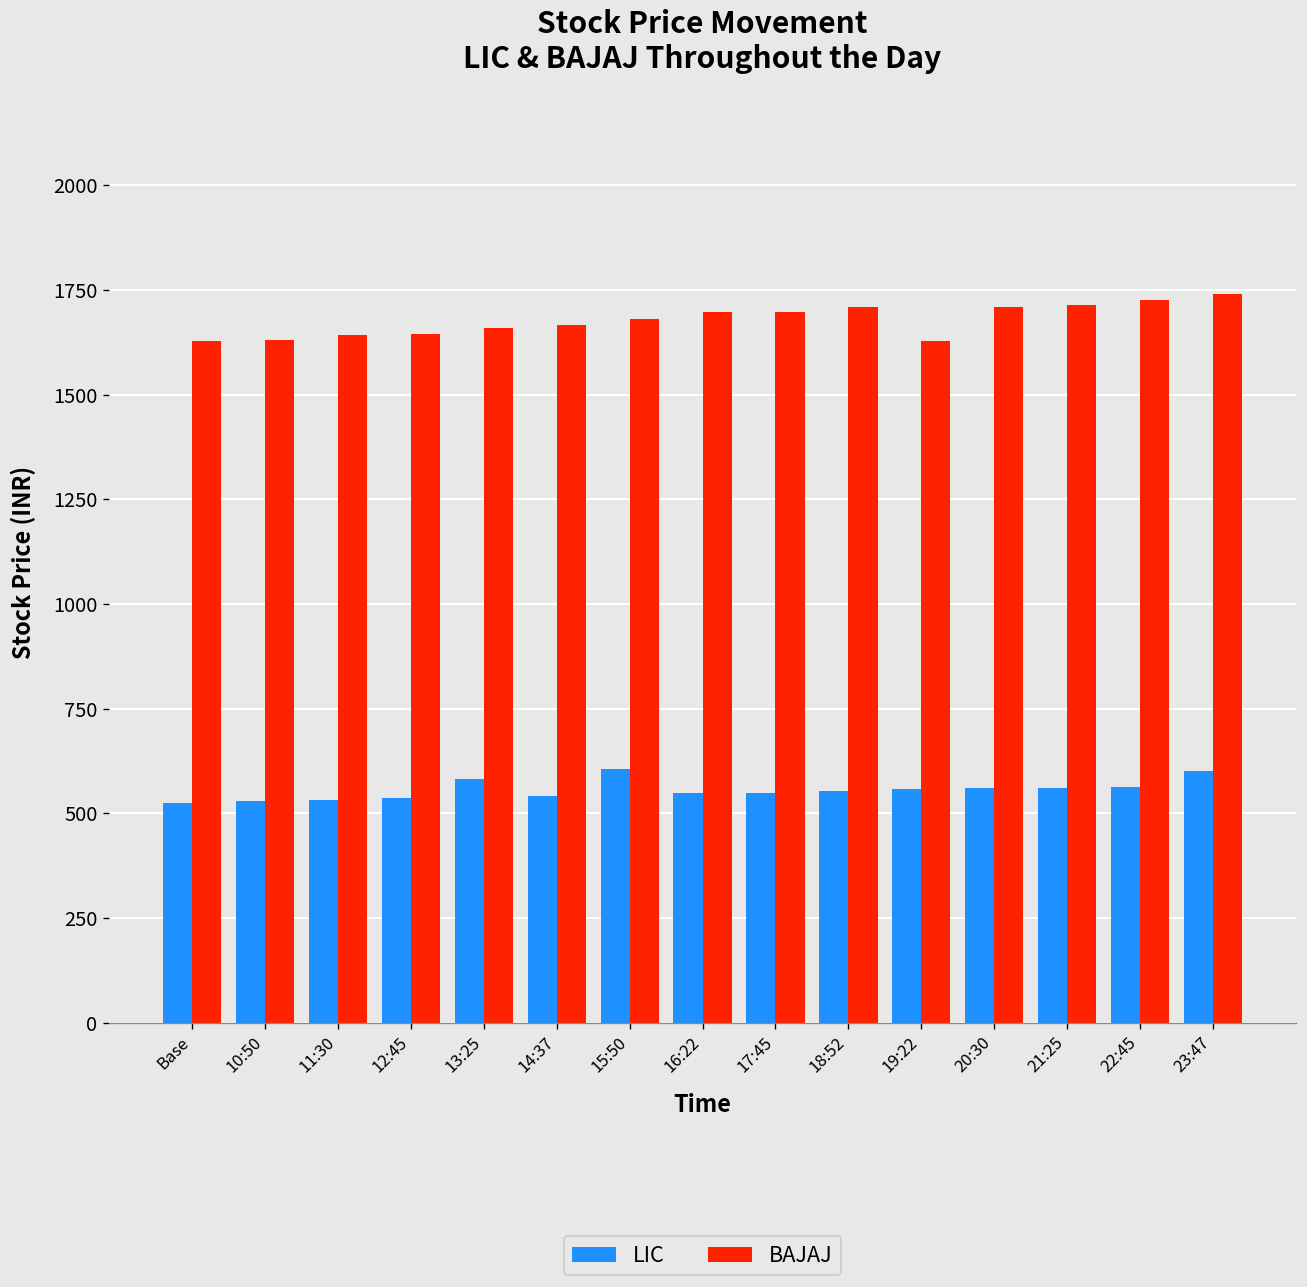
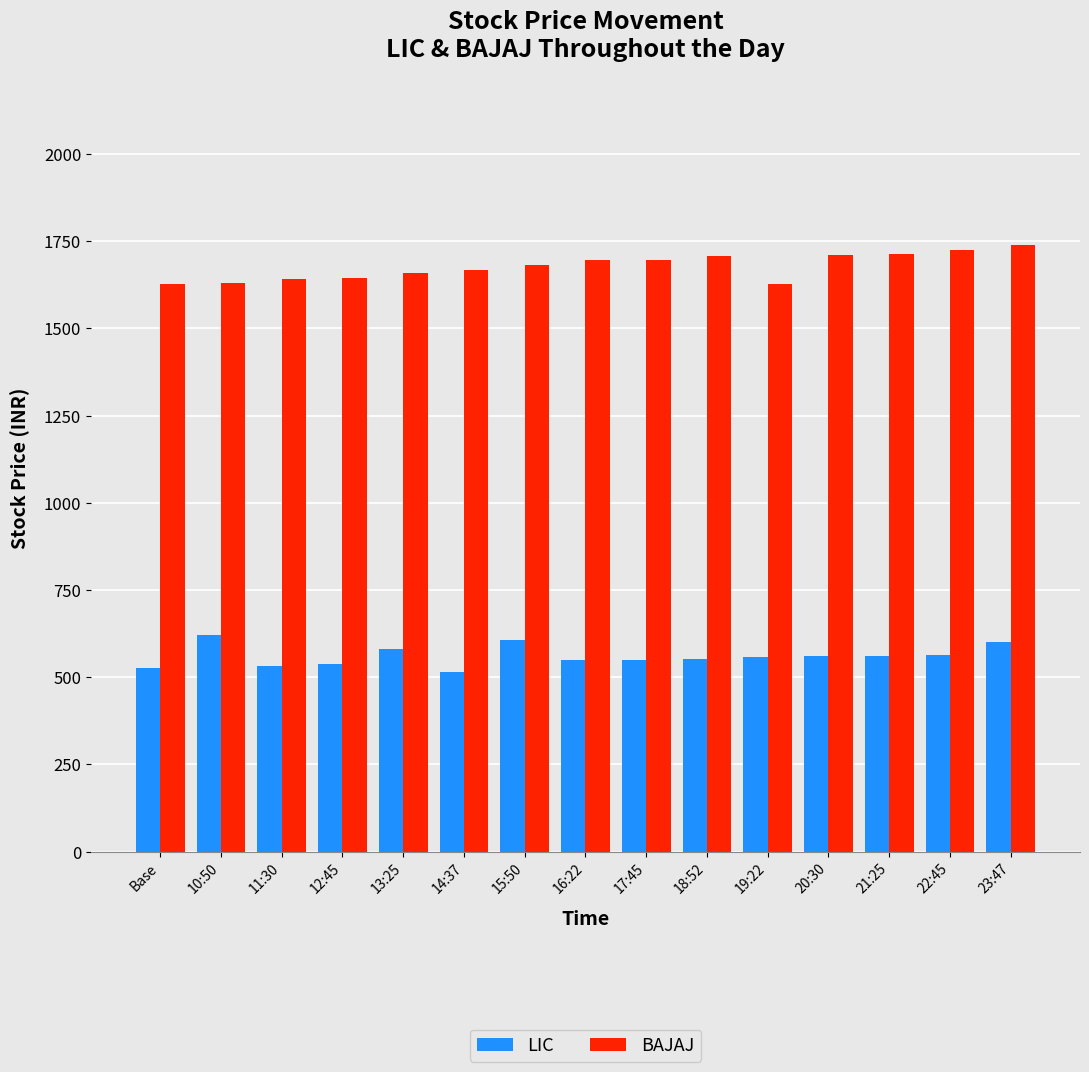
  {
    "LIC": {
      "Base": 530,
-     "10:50": 530,
+     "10:50": 620,
      "11:30": 530,
      "12:45": 540,
      "13:25": 580,
-     "14:37": 540,
+     "14:37": 520,
      "15:50": 610,
      "16:22": 550,
      "17:45": 550,
      "18:52": 550,
      "19:22": 560,
      "20:30": 560,
      "21:25": 560,
      "22:45": 560,
      "23:47": 600
    },
    "BAJAJ": {
      "Base": 1630,
      "10:50": 1630,
      "11:30": 1640,
      "12:45": 1640,
      "13:25": 1660,
      "14:37": 1670,
      "15:50": 1680,
      "16:22": 1700,
      "17:45": 1700,
      "18:52": 1710,
      "19:22": 1630,
      "20:30": 1710,
      "21:25": 1710,
      "22:45": 1730,
      "23:47": 1740
    }
  }
